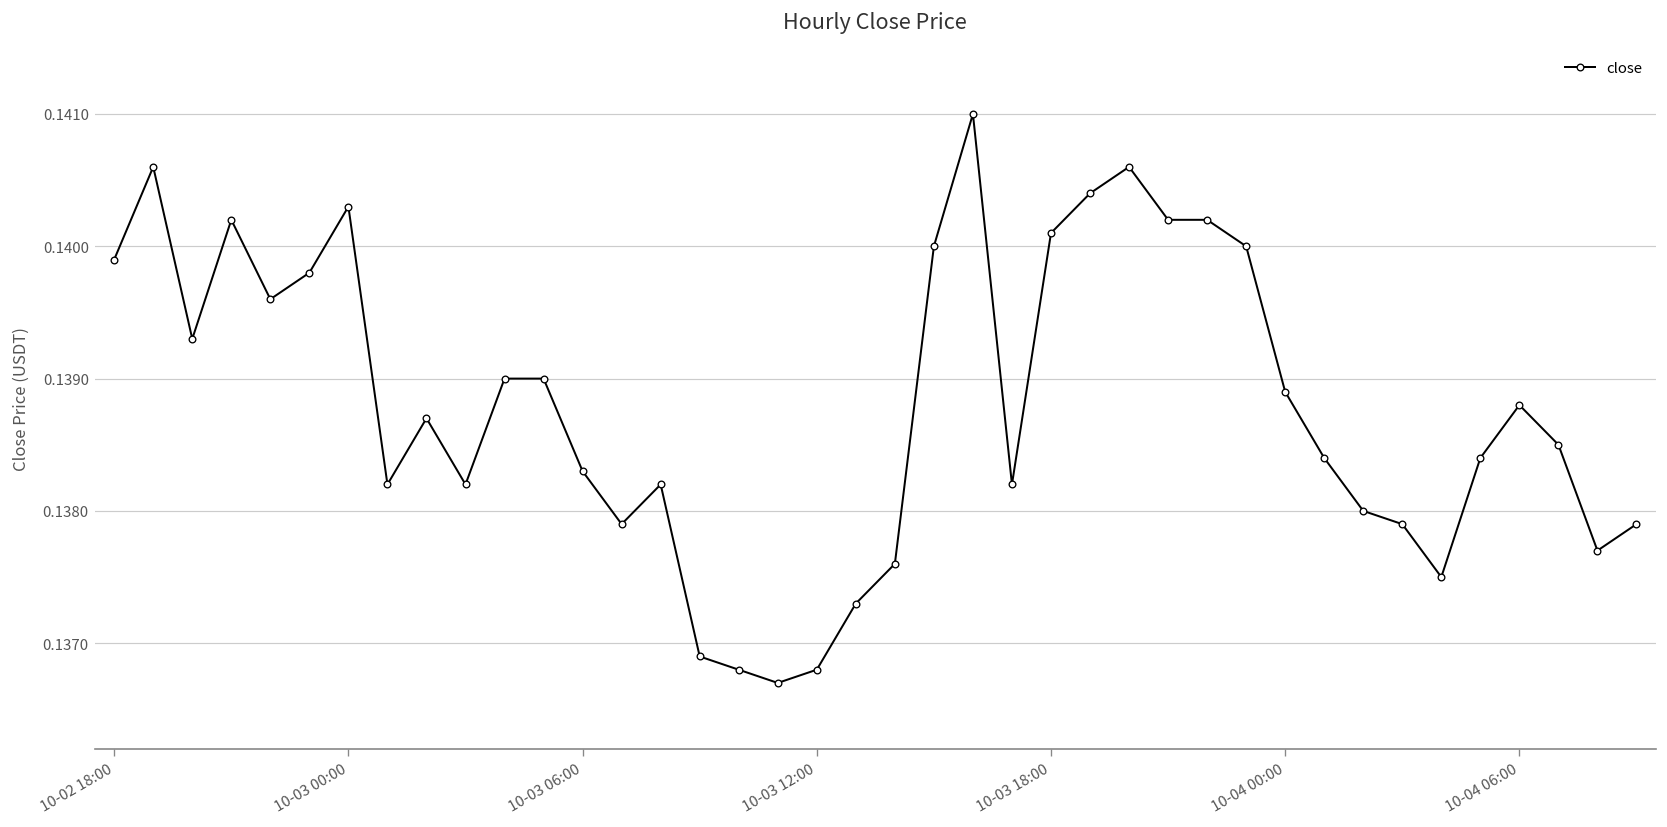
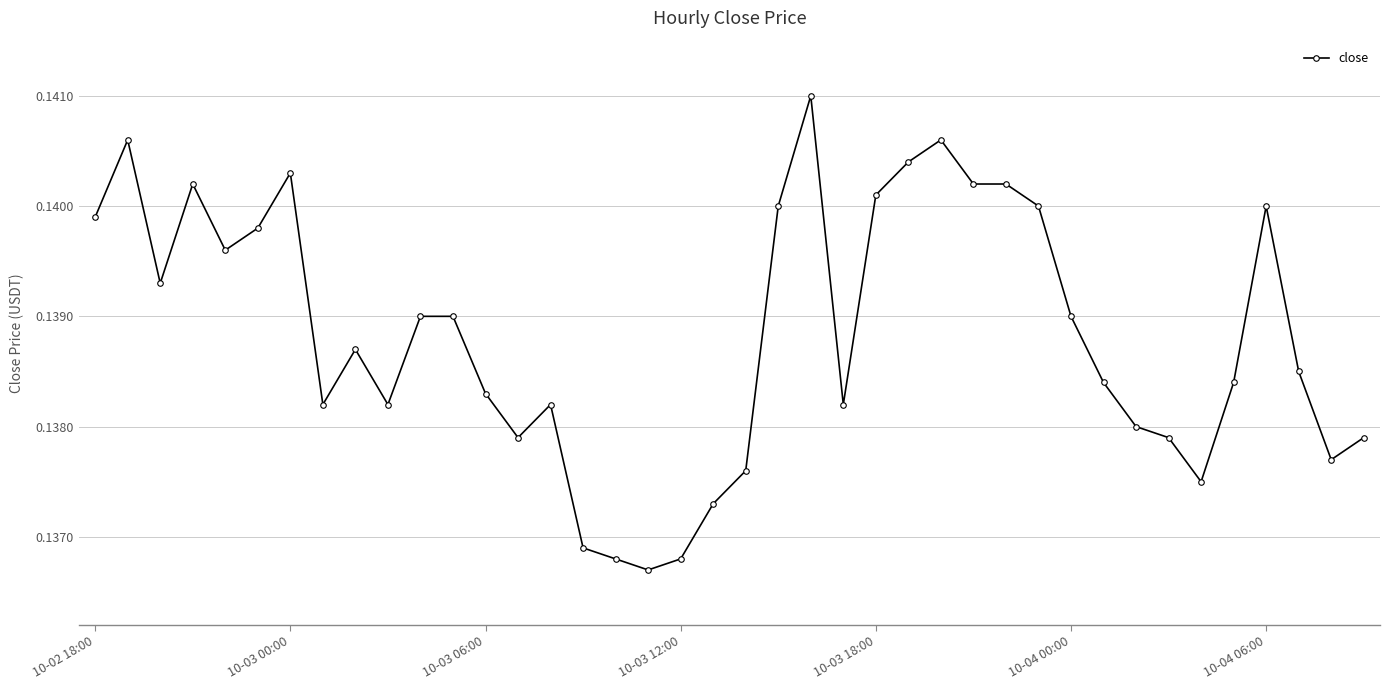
  {
    "10-02 18:00": 0.1399,
    "10-03 00:00": 0.1403,
    "10-03 06:00": 0.1383,
    "10-03 12:00": 0.1368,
    "10-03 18:00": 0.1401,
-   "10-04 00:00": 0.1389,
-   "10-04 06:00": 0.1388
+   "10-04 00:00": 0.1390,
+   "10-04 06:00": 0.1400
  }
